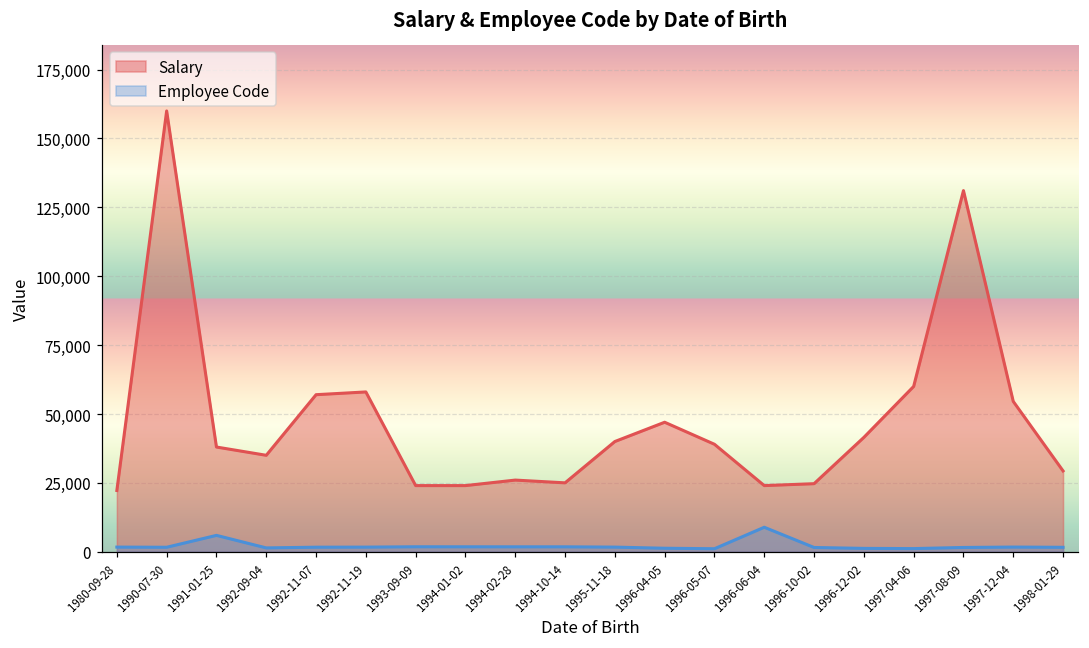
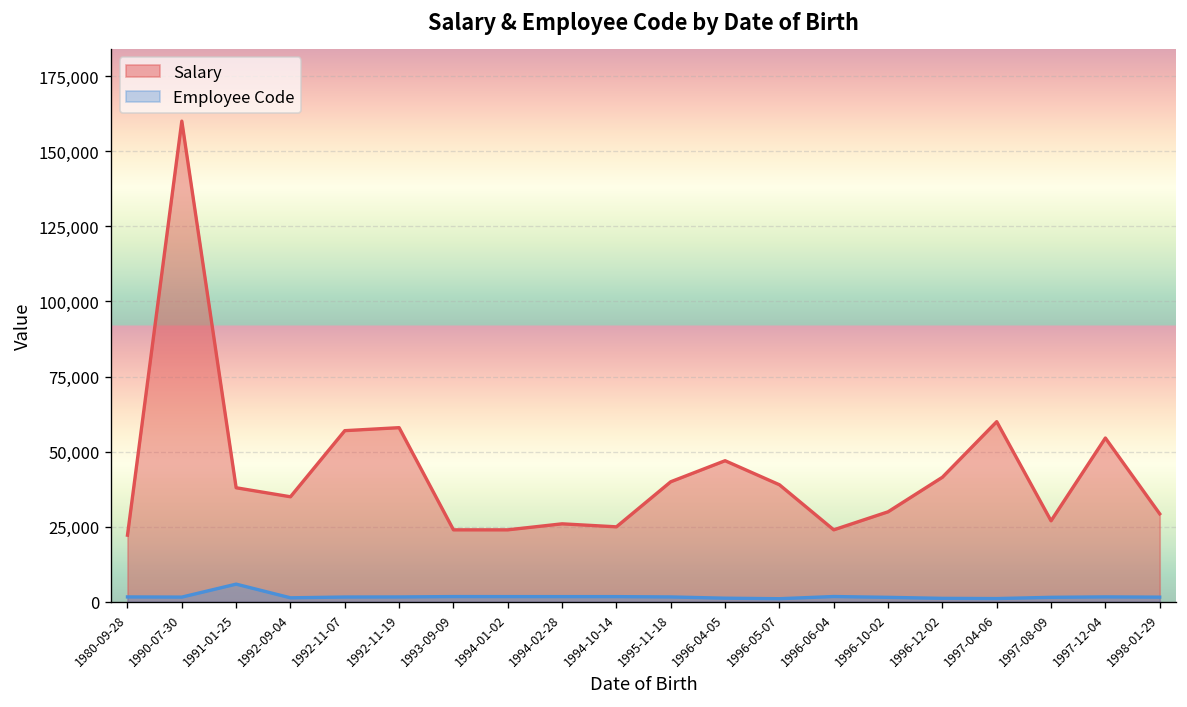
  {
    "Salary": {
      "1980-09-28": "22,000",
      "1990-07-30": "160,000",
      "1991-01-25": "38,000",
      "1992-09-04": "35,000",
      "1992-11-07": "57,000",
      "1992-11-19": "58,000",
      "1993-09-09": "24,000",
      "1994-01-02": "24,000",
      "1994-02-28": "26,000",
      "1994-10-14": "25,000",
      "1995-11-18": "40,000",
      "1996-04-05": "47,000",
      "1996-05-07": "39,000",
      "1996-06-04": "24,000",
-     "1996-10-02": "25,000",
+     "1996-10-02": "30,000",
      "1996-12-02": "42,000",
      "1997-04-06": "60,000",
-     "1997-08-09": "131,000",
+     "1997-08-09": "27,000",
      "1997-12-04": "55,000",
      "1998-01-29": "29,000"
    },
    "Employee Code": {
      "1980-09-28": "2,000",
      "1990-07-30": "2,000",
      "1991-01-25": "6,000",
      "1992-09-04": "1,000",
      "1992-11-07": "2,000",
      "1992-11-19": "2,000",
      "1993-09-09": "2,000",
      "1994-01-02": "2,000",
      "1994-02-28": "2,000",
      "1994-10-14": "2,000",
      "1995-11-18": "2,000",
      "1996-04-05": "1,000",
      "1996-05-07": "1,000",
-     "1996-06-04": "9,000",
+     "1996-06-04": "2,000",
      "1996-10-02": "2,000",
      "1996-12-02": "1,000",
      "1997-04-06": "1,000",
      "1997-08-09": "2,000",
      "1997-12-04": "2,000",
      "1998-01-29": "2,000"
    }
  }
